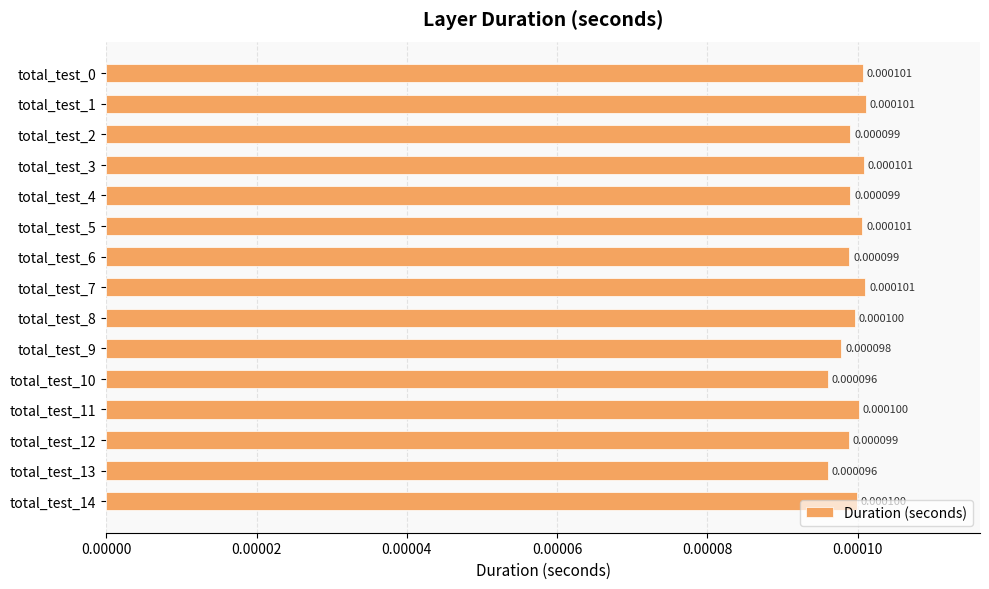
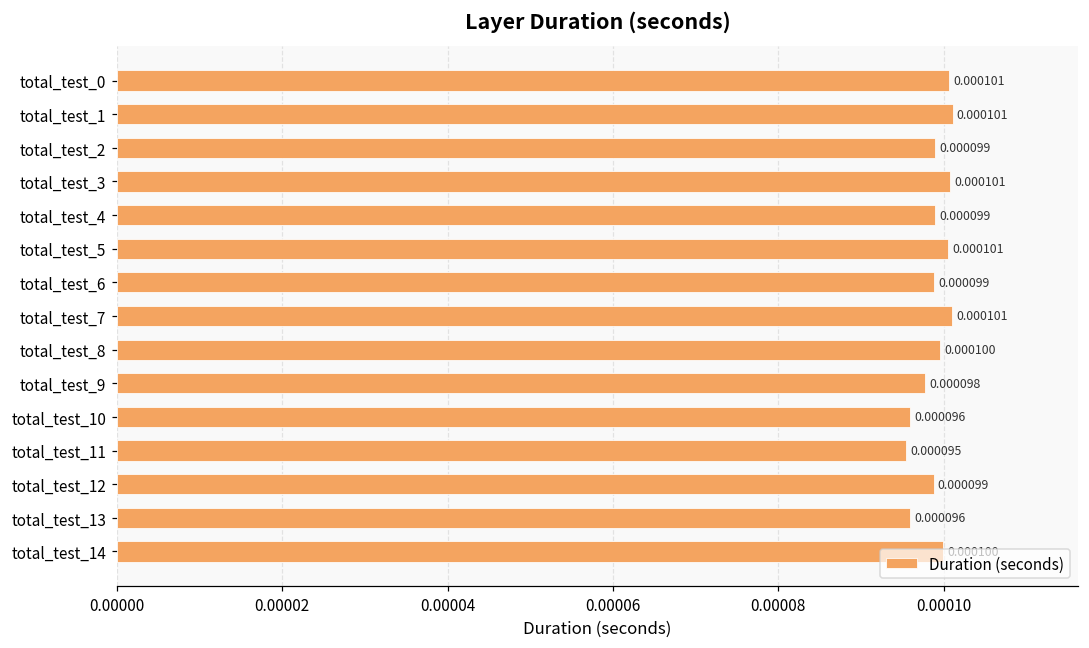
  {
    "total_test_0": 0.000101,
    "total_test_1": 0.000101,
    "total_test_2": 0.000099,
    "total_test_3": 0.000101,
    "total_test_4": 0.000099,
    "total_test_5": 0.000101,
    "total_test_6": 0.000099,
    "total_test_7": 0.000101,
    "total_test_8": 0.000100,
    "total_test_9": 0.000098,
    "total_test_10": 0.000096,
-   "total_test_11": 0.000100,
+   "total_test_11": 0.000095,
    "total_test_12": 0.000099,
    "total_test_13": 0.000096
  }
